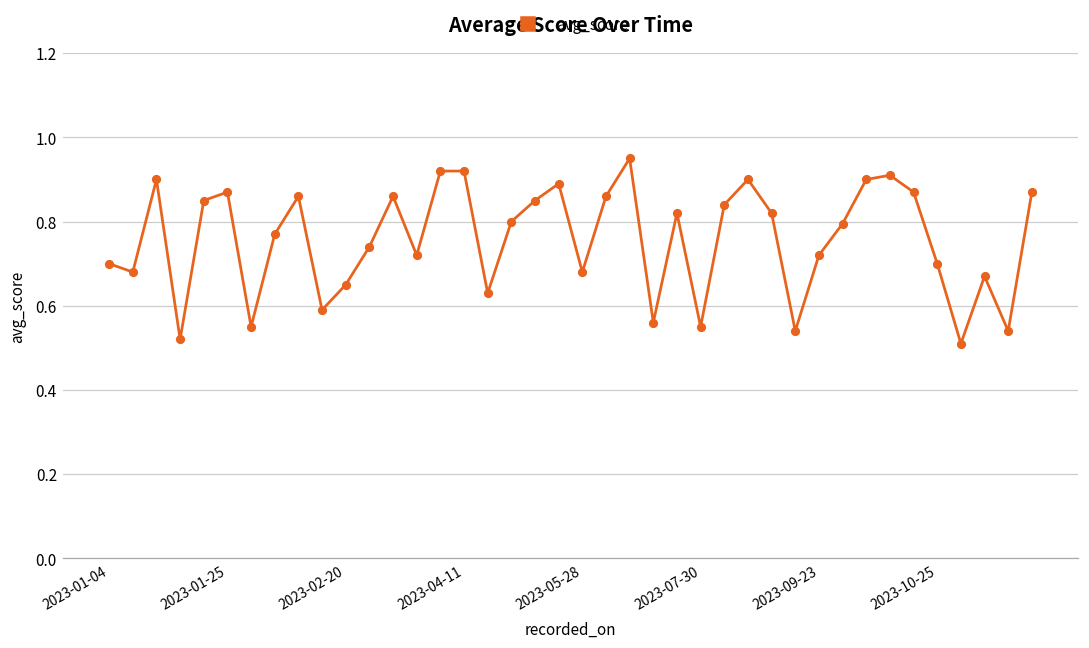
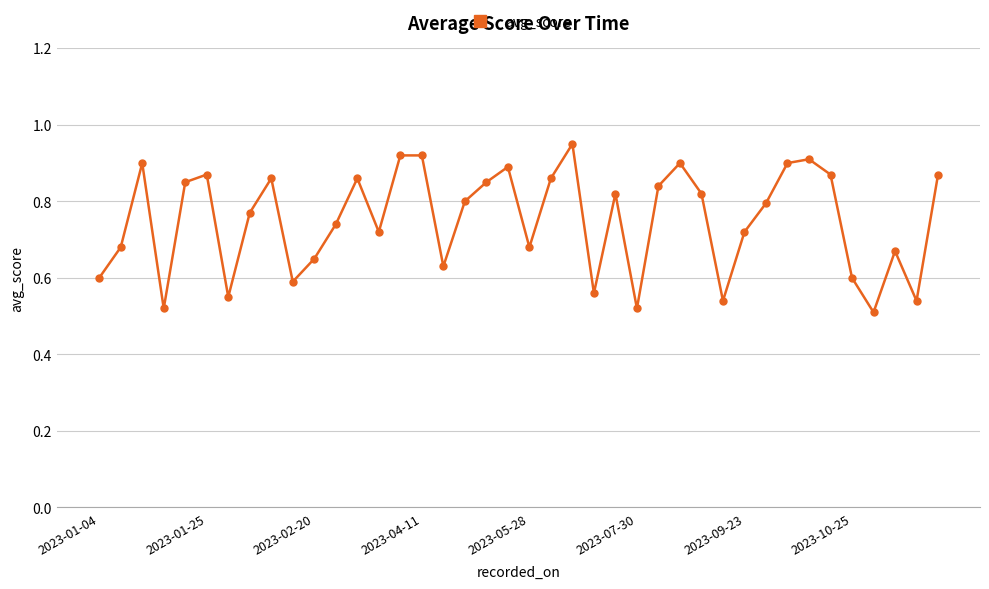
  {
-   "2023-01-04": 0.7,
+   "2023-01-04": 0.6,
    "2023-01-25": 0.87,
    "2023-02-20": 0.65,
    "2023-04-11": 0.92,
    "2023-05-28": 0.68,
-   "2023-07-30": 0.55,
+   "2023-07-30": 0.52,
    "2023-09-23": 0.72,
-   "2023-10-25": 0.7
+   "2023-10-25": 0.6
  }
